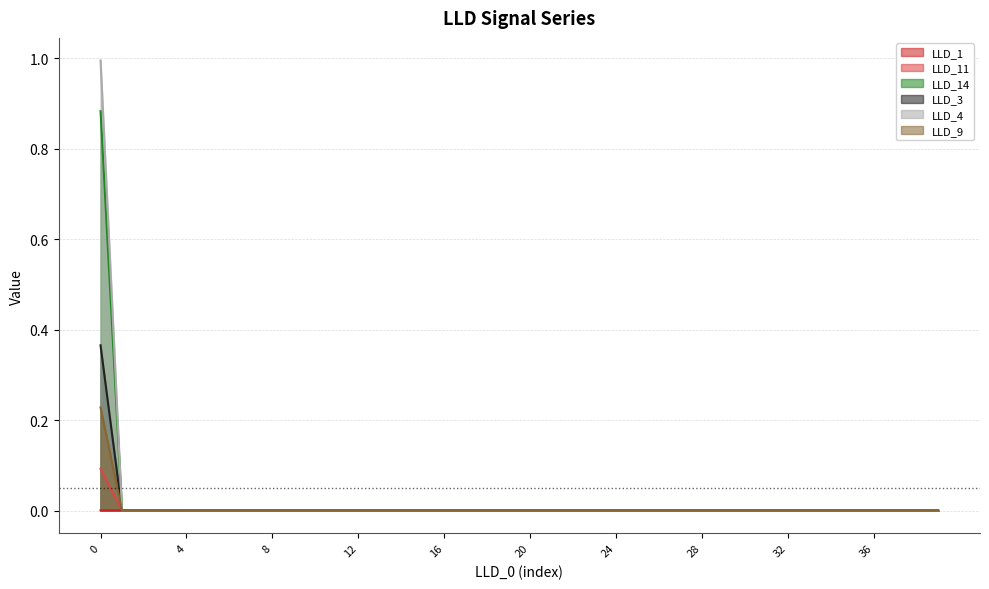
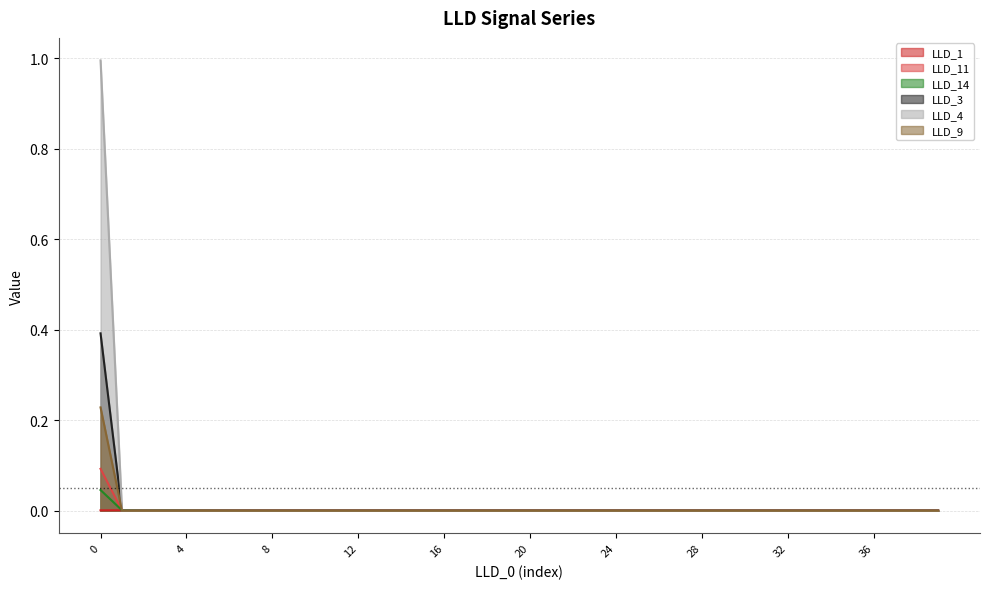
  {
    "LLD_14": {
-     "0": 0.88
+     "0": 0.05
    },
    "LLD_3": {
-     "0": 0.37
+     "0": 0.39
    },
    "LLD_4": {
      "0": 0.99
    },
    "LLD_9": {
      "0": 0.23
    }
  }
